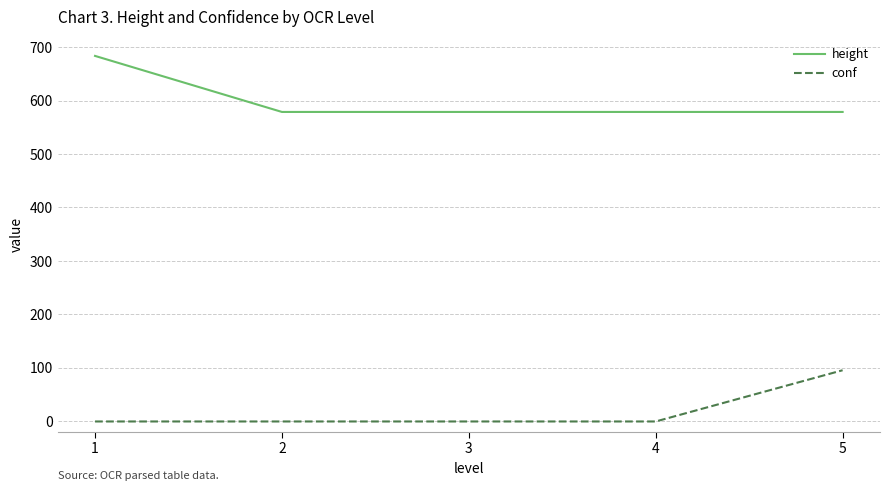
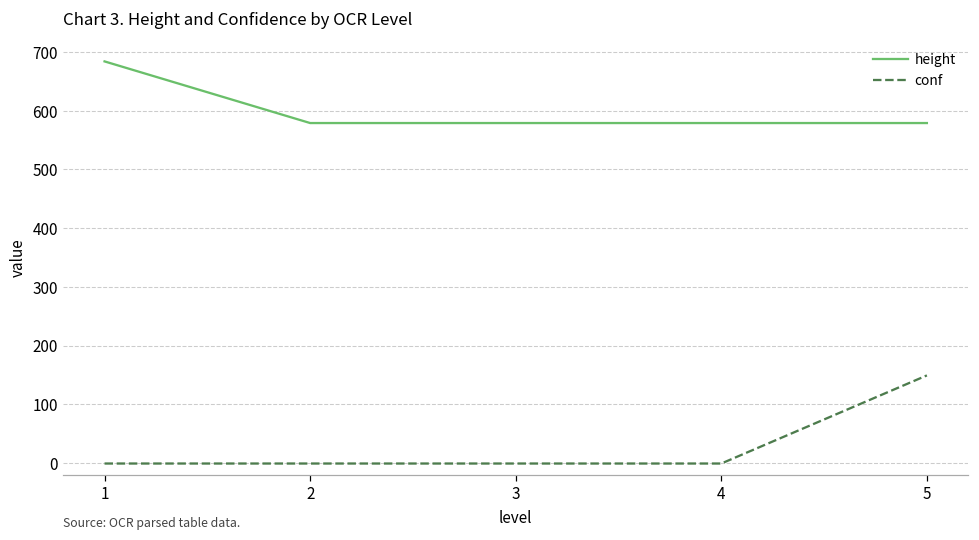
  {
    "height": {
      "1": 680,
      "2": 580,
      "3": 580,
      "4": 580,
      "5": 580
    },
    "conf": {
      "1": 0,
      "2": 0,
      "3": 0,
      "4": 0,
-     "5": 100
+     "5": 150
    }
  }
